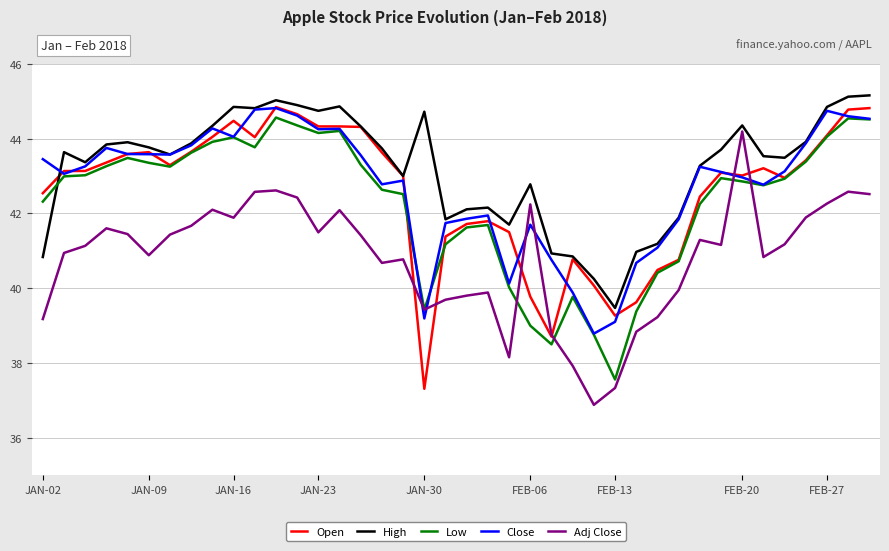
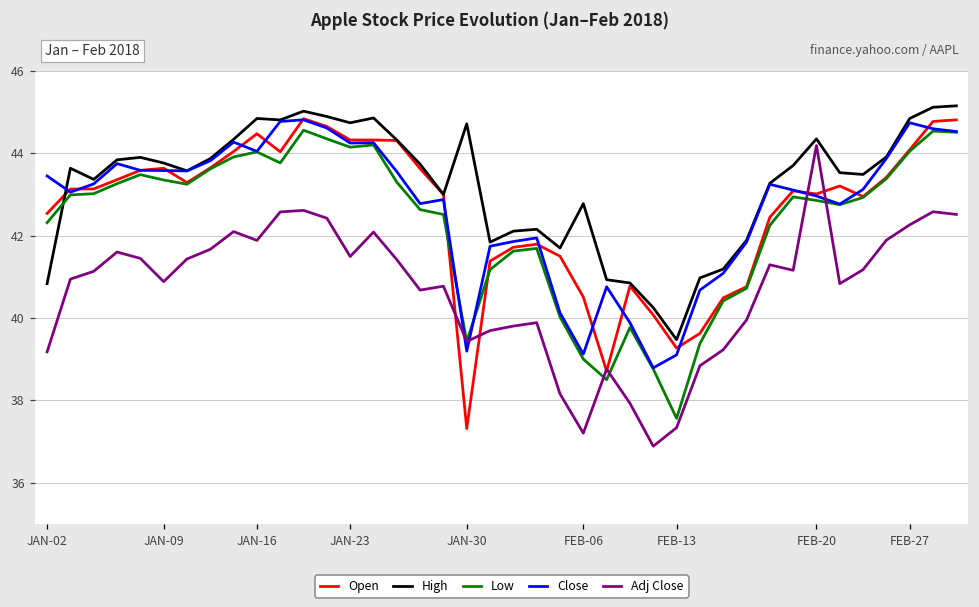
  {
    "Open": {
      "JAN-02": 42.5,
      "JAN-16": 44.5,
      "JAN-23": 44.3,
      "JAN-30": 37.3,
-     "FEB-06": 39.8,
+     "FEB-06": 40.5,
      "FEB-13": 39.3
    },
    "High": {
      "JAN-02": 40.8,
      "JAN-09": 43.8,
      "JAN-16": 44.8,
      "JAN-23": 44.7,
      "JAN-30": 44.7,
      "FEB-06": 42.8,
      "FEB-13": 39.5,
      "FEB-20": 44.4,
      "FEB-27": 44.8
    },
    "Low": {
      "JAN-02": 42.3,
      "JAN-09": 43.4,
      "JAN-23": 44.2,
      "FEB-06": 39.0,
      "FEB-13": 37.6,
      "FEB-20": 42.9
    },
    "Close": {
      "JAN-02": 43.5,
      "JAN-23": 44.3,
      "JAN-30": 39.2,
-     "FEB-06": 41.7,
+     "FEB-06": 39.1,
      "FEB-13": 39.1,
      "FEB-27": 44.7
    },
    "Adj Close": {
      "JAN-02": 39.2,
      "JAN-09": 40.9,
      "JAN-16": 41.9,
      "JAN-23": 41.5,
-     "FEB-06": 42.2,
+     "FEB-06": 37.2,
      "FEB-13": 37.3,
      "FEB-20": 44.2,
      "FEB-27": 42.3
    }
  }
